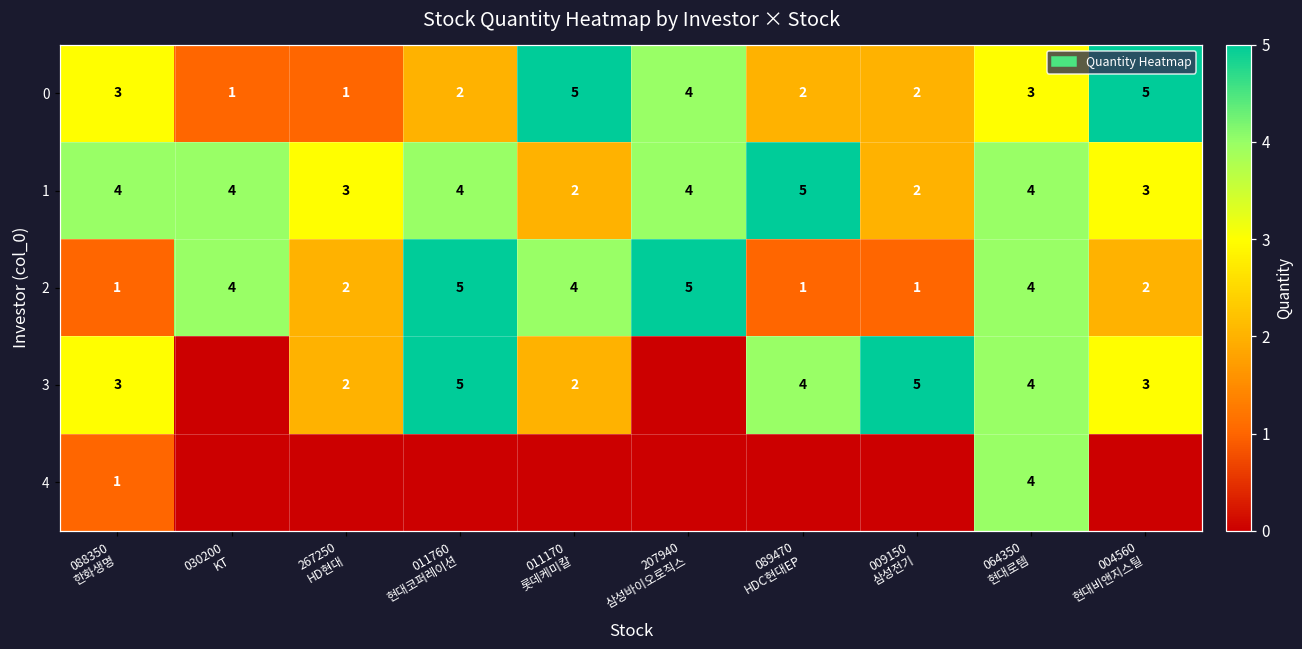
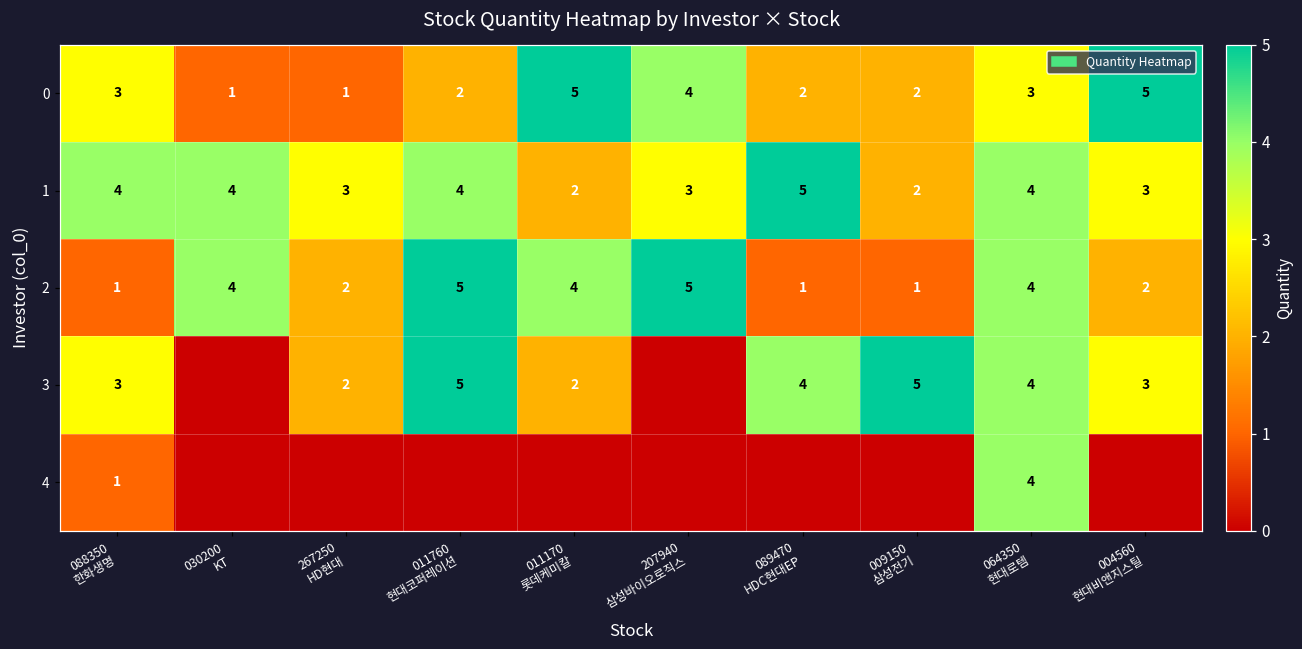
  {
    "0": {
      "088350 한화생명": 3,
      "030200 KT": 1,
      "267250 HD현대": 1,
      "011760 현대코퍼레이션": 2,
      "011170 롯데케미칼": 5,
      "207940 삼성바이오로직스": 4,
      "089470 HDC현대EP": 2,
      "009150 삼성전기": 2,
      "064350 현대로템": 3,
      "004560 현대비앤지스틸": 5
    },
    "1": {
      "088350 한화생명": 4,
      "030200 KT": 4,
      "267250 HD현대": 3,
      "011760 현대코퍼레이션": 4,
      "011170 롯데케미칼": 2,
-     "207940 삼성바이오로직스": 4,
+     "207940 삼성바이오로직스": 3,
      "089470 HDC현대EP": 5,
      "009150 삼성전기": 2,
      "064350 현대로템": 4,
      "004560 현대비앤지스틸": 3
    },
    "2": {
      "088350 한화생명": 1,
      "030200 KT": 4,
      "267250 HD현대": 2,
      "011760 현대코퍼레이션": 5,
      "011170 롯데케미칼": 4,
      "207940 삼성바이오로직스": 5,
      "089470 HDC현대EP": 1,
      "009150 삼성전기": 1,
      "064350 현대로템": 4,
      "004560 현대비앤지스틸": 2
    },
    "3": {
      "088350 한화생명": 3,
      "267250 HD현대": 2,
      "011760 현대코퍼레이션": 5,
      "011170 롯데케미칼": 2,
      "089470 HDC현대EP": 4,
      "009150 삼성전기": 5,
      "064350 현대로템": 4,
      "004560 현대비앤지스틸": 3
    },
    "4": {
      "088350 한화생명": 1,
      "064350 현대로템": 4
    }
  }
